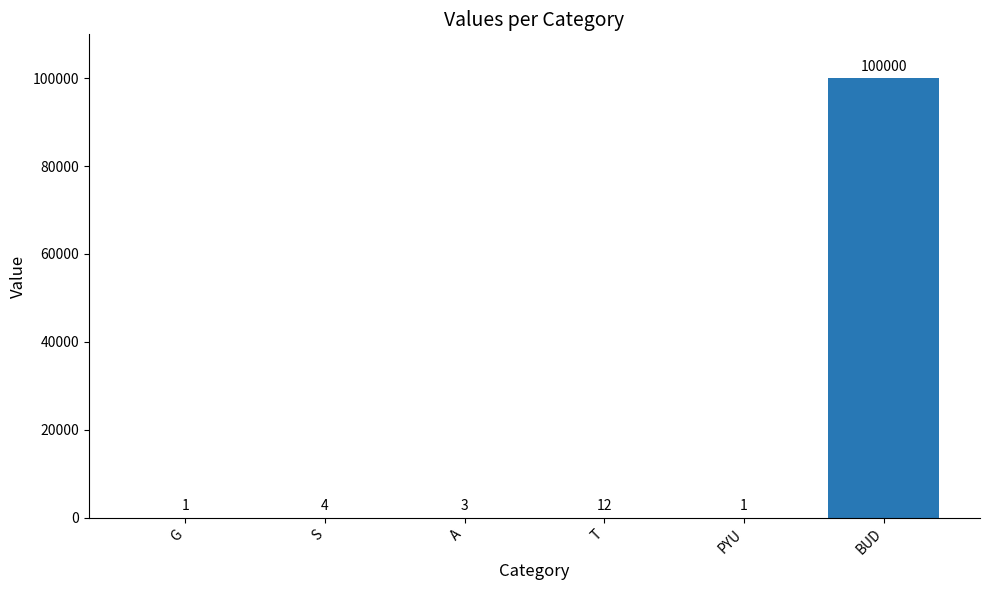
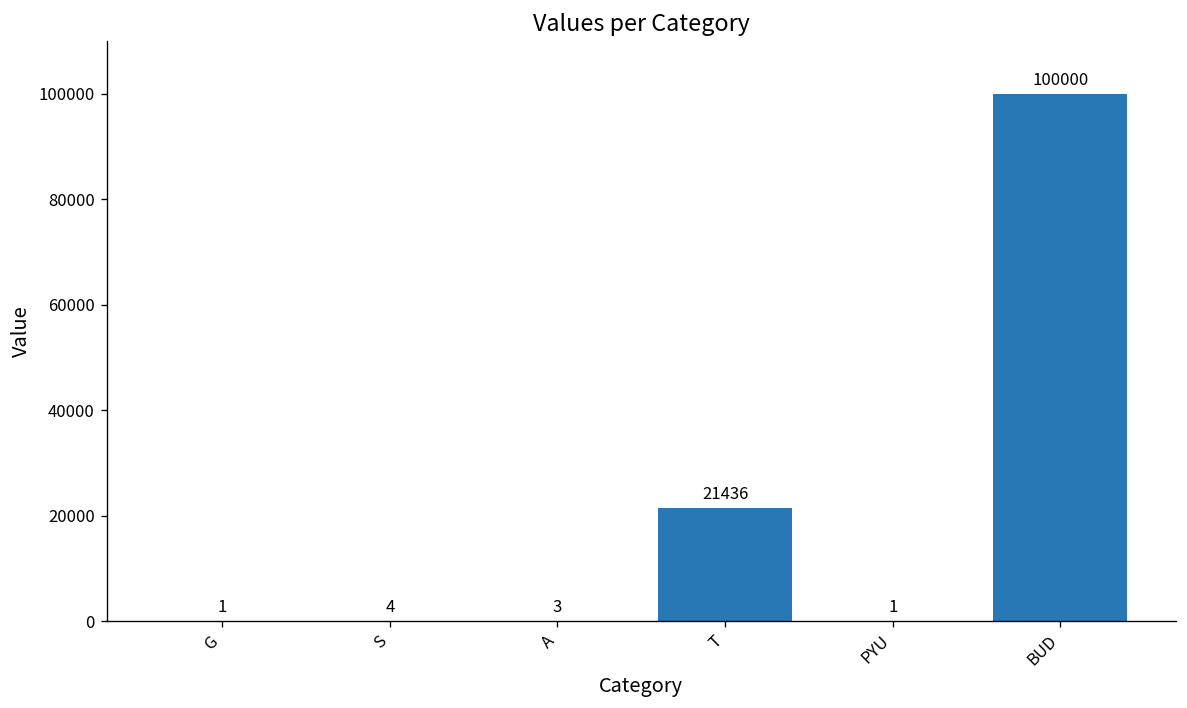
  {
    "G": 1,
    "S": 4,
    "A": 3,
-   "T": 12,
+   "T": 21436,
    "PYU": 1,
    "BUD": 100000
  }
